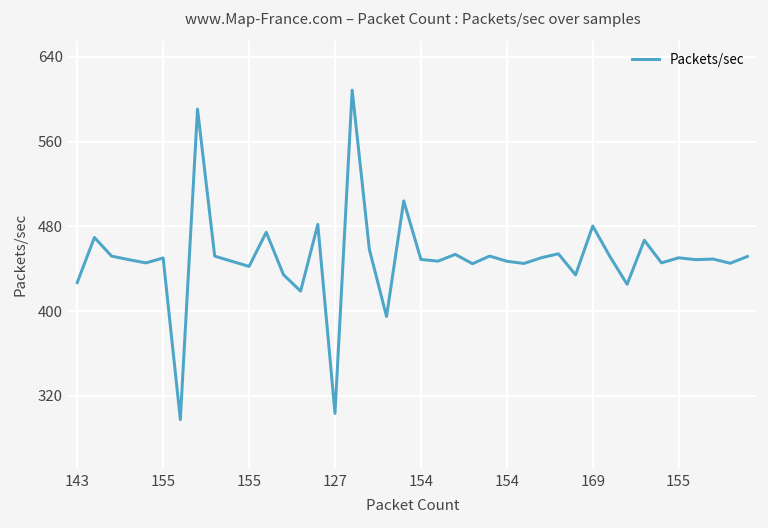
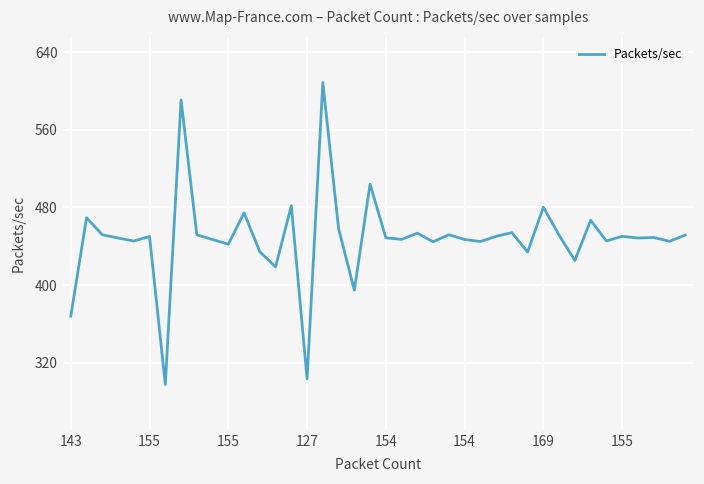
  {
-   "143": 430,
+   "143": 370,
    "127": 300,
    "169": 480
  }
